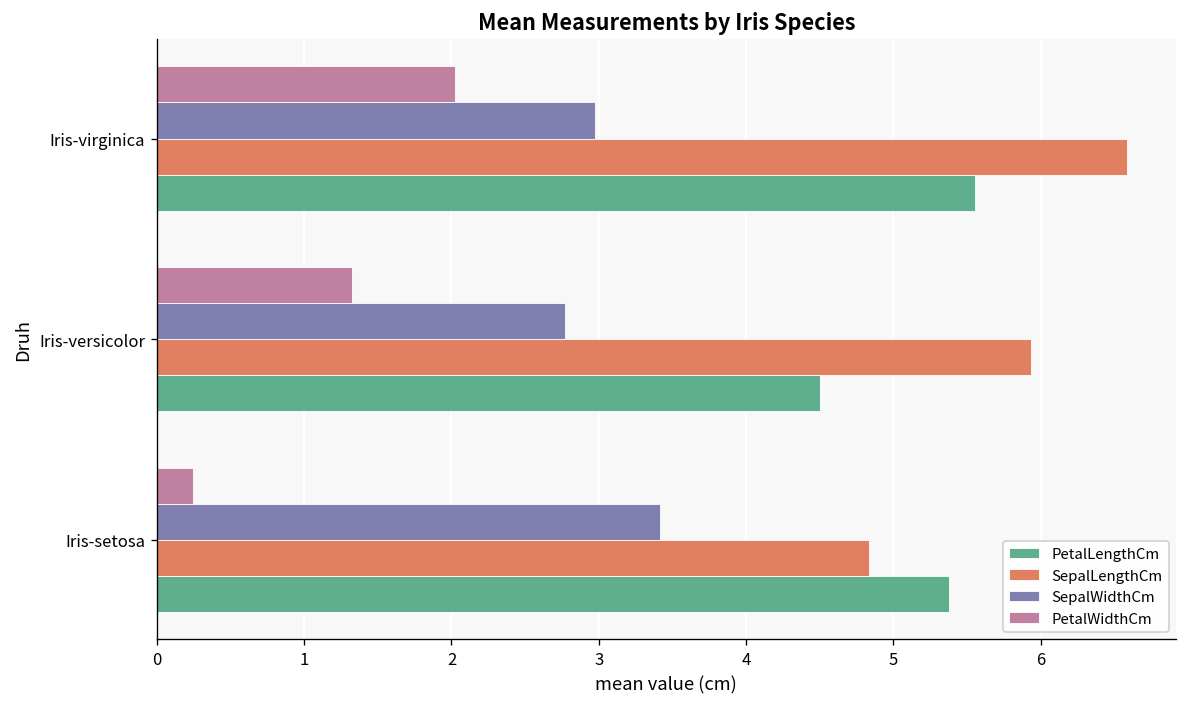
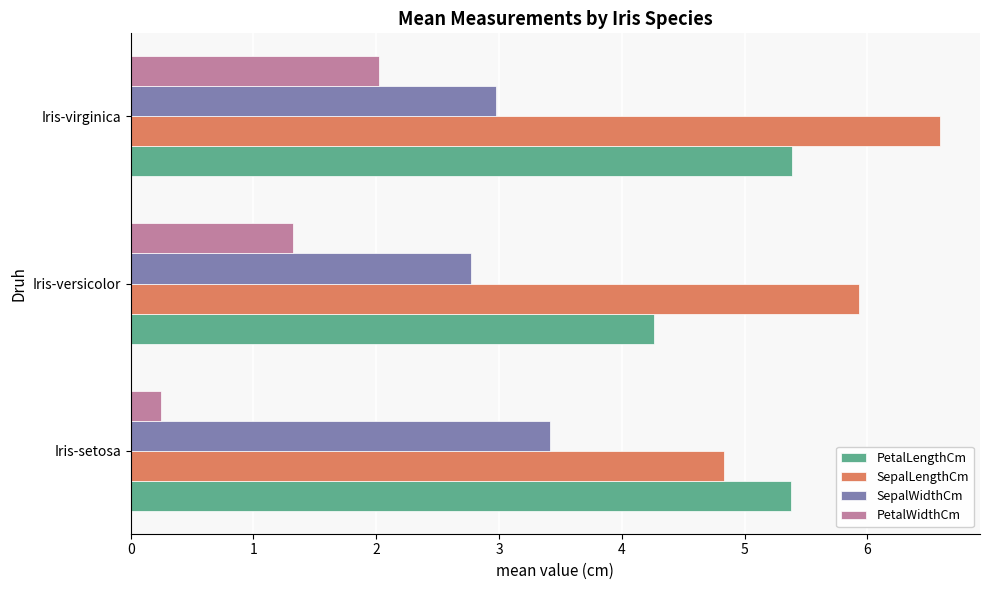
  {
    "PetalLengthCm": {
-     "Iris-virginica": 5.55,
-     "Iris-versicolor": 4.50,
+     "Iris-virginica": 5.39,
+     "Iris-versicolor": 4.26,
      "Iris-setosa": 5.38
    },
    "SepalLengthCm": {
      "Iris-virginica": 6.59,
      "Iris-versicolor": 5.94,
      "Iris-setosa": 4.83
    },
    "SepalWidthCm": {
      "Iris-virginica": 2.97,
      "Iris-versicolor": 2.77,
      "Iris-setosa": 3.42
    },
    "PetalWidthCm": {
      "Iris-virginica": 2.03,
      "Iris-versicolor": 1.33,
      "Iris-setosa": 0.24
    }
  }
